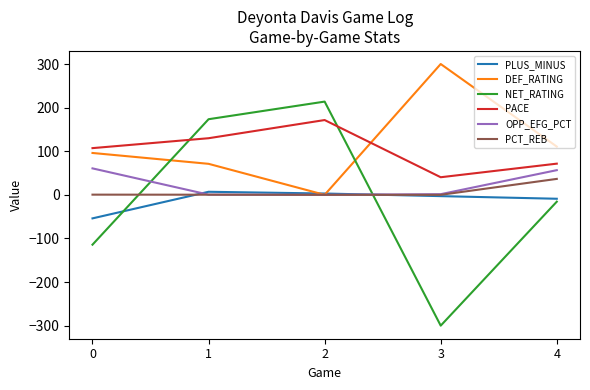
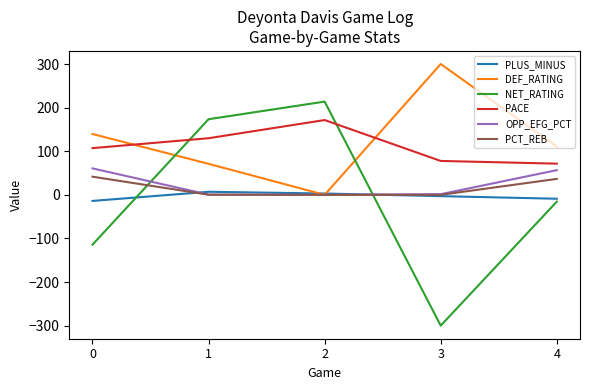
  {
    "PLUS_MINUS": {
-     "0": -50,
+     "0": -10,
      "1": 10,
      "4": -10
    },
    "DEF_RATING": {
-     "0": 100,
+     "0": 140,
      "1": 70,
      "3": 300
    },
    "NET_RATING": {
      "0": -110,
      "1": 170,
      "2": 210,
      "3": -300,
      "4": -20
    },
    "PACE": {
      "0": 110,
      "1": 130,
      "2": 170,
-     "3": 40,
+     "3": 80,
      "4": 70
    },
    "OPP_EFG_PCT": {
      "0": 60,
      "4": 60
    },
    "PCT_REB": {
-     "0": 0,
+     "0": 40,
      "4": 40
    }
  }
